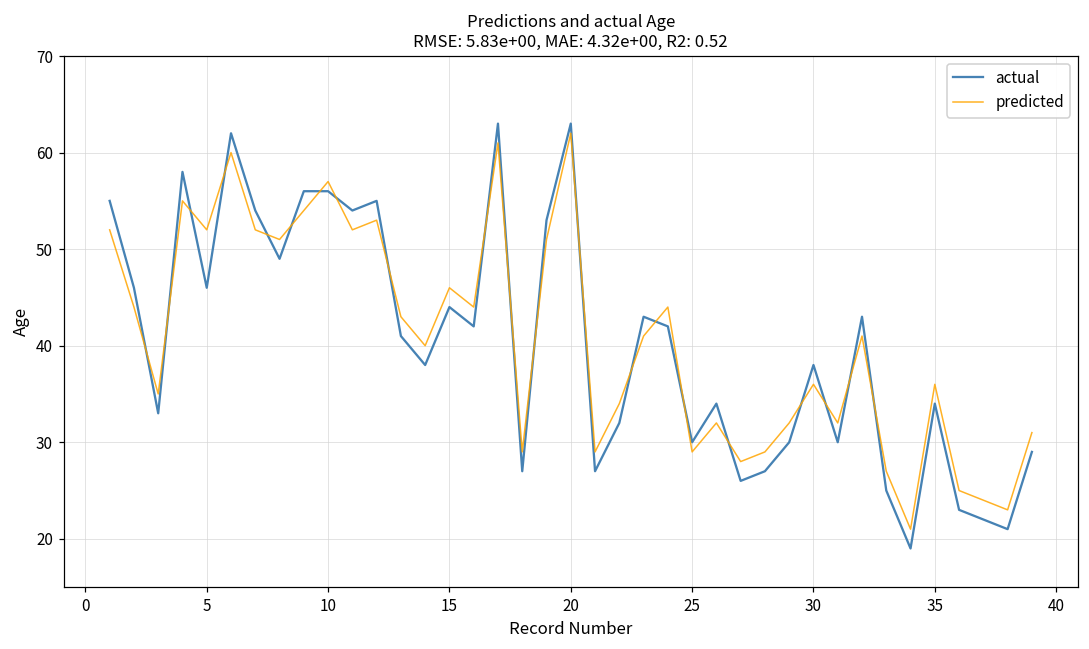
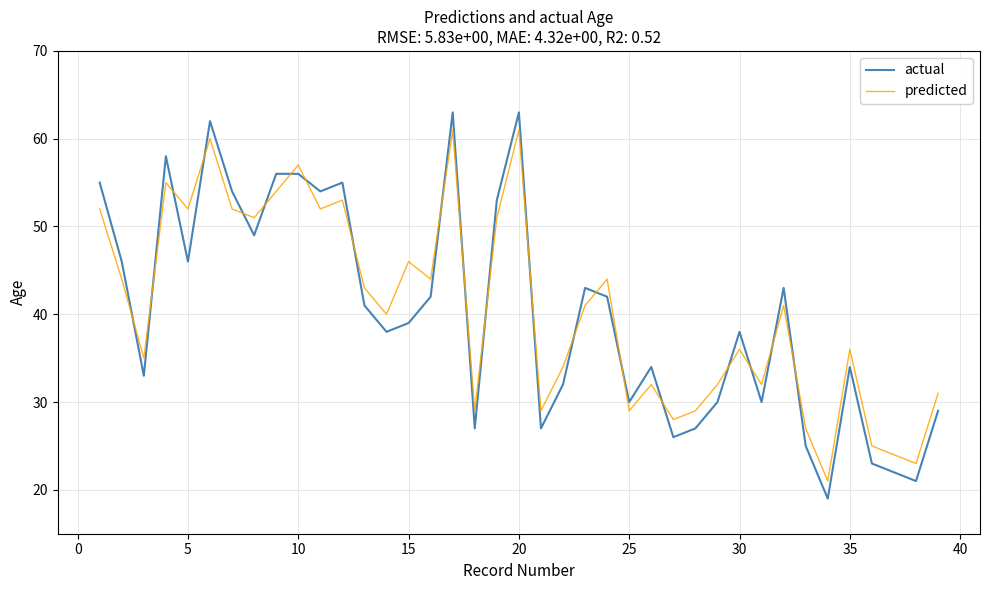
  {
    "actual": {
      "5": 46,
      "10": 56,
-     "15": 44,
+     "15": 39,
      "20": 63,
      "25": 30,
      "30": 38,
      "35": 34
    },
    "predicted": {
      "5": 52,
      "10": 57,
      "15": 46,
-     "20": 62,
+     "20": 61,
      "25": 29,
      "30": 36,
      "35": 36
    }
  }
